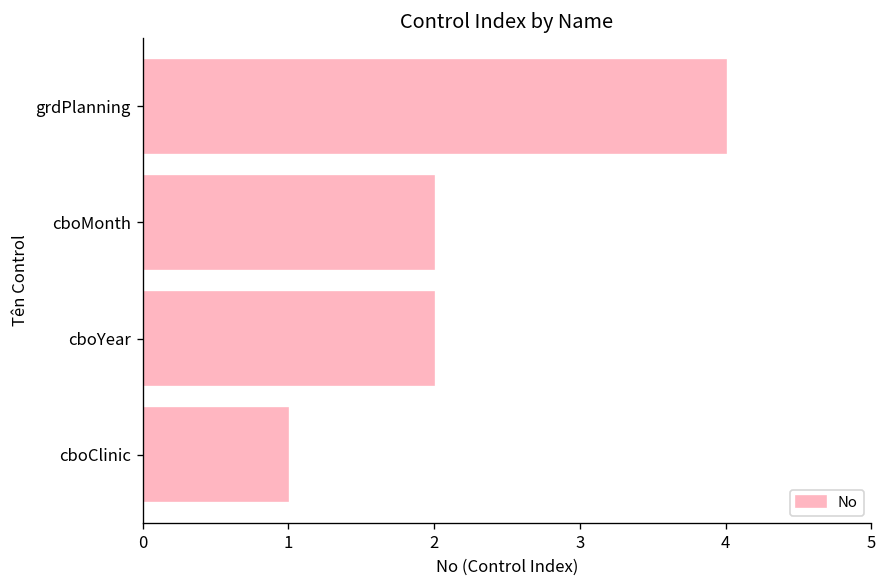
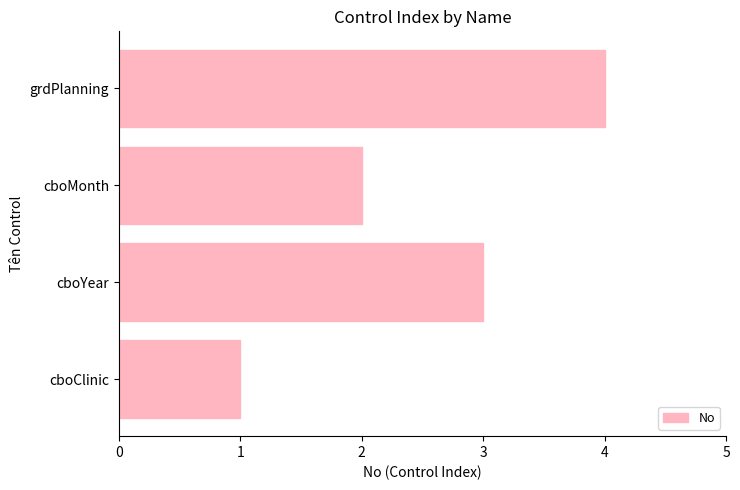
  {
    "grdPlanning": 4,
    "cboMonth": 2,
-   "cboYear": 2,
+   "cboYear": 3,
    "cboClinic": 1
  }
